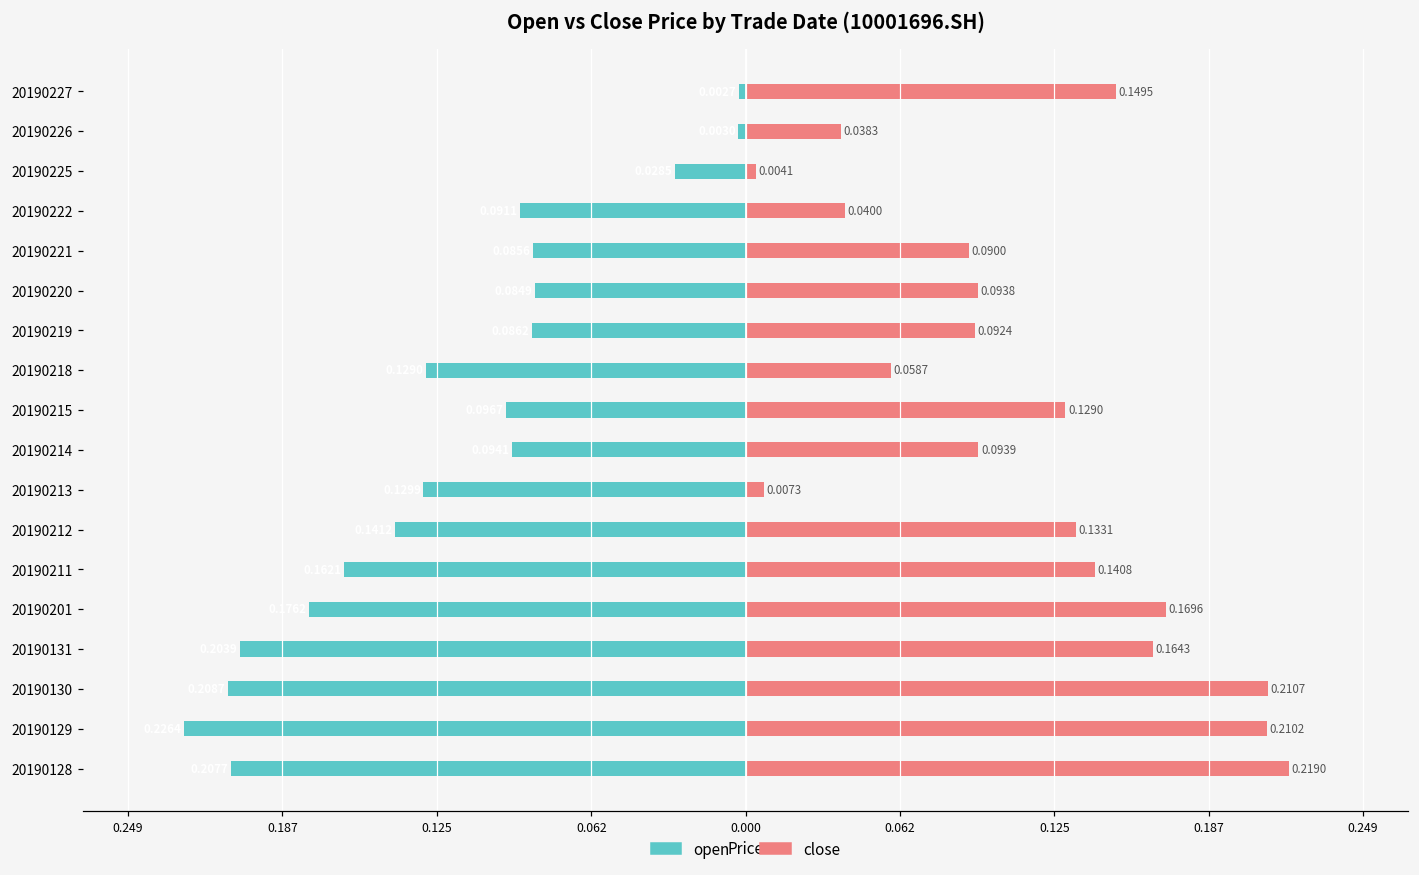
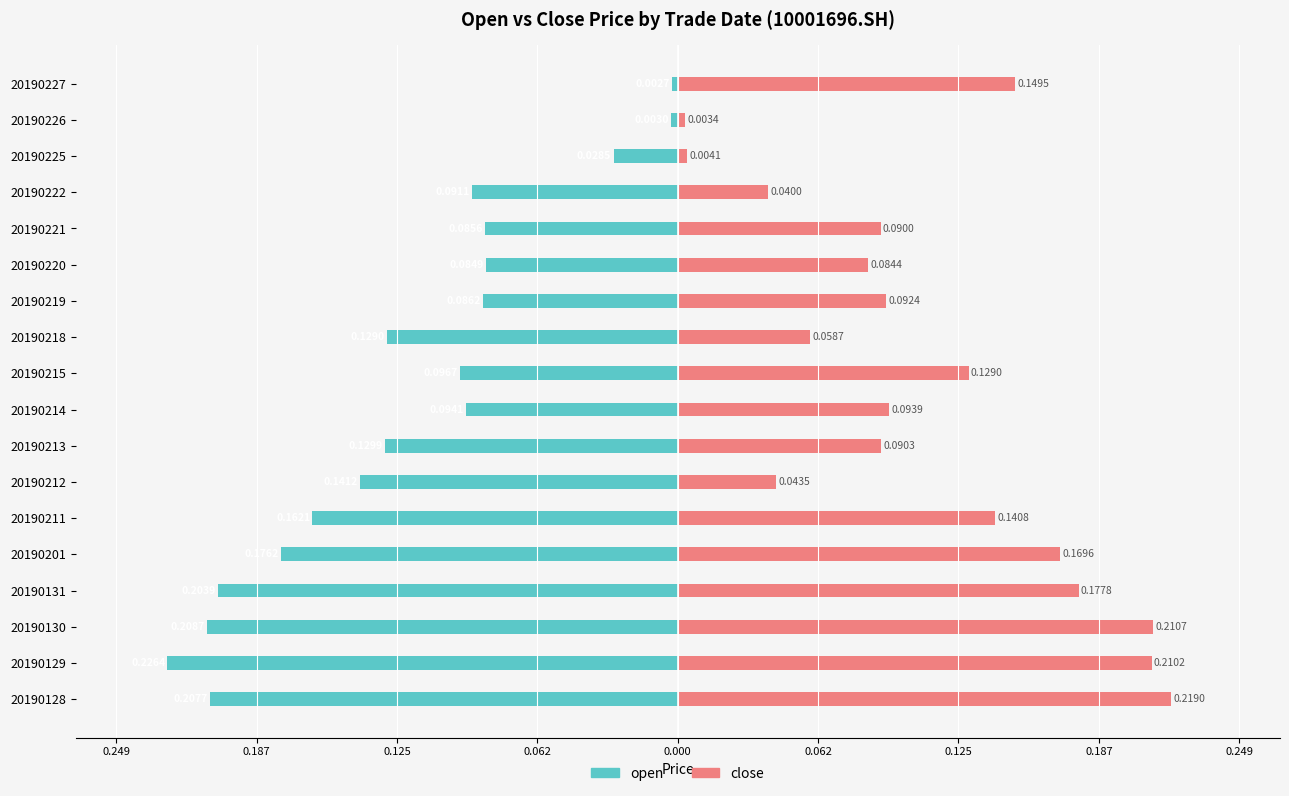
  {
    "close": {
      "20190227": 0.1495,
-     "20190226": 0.0383,
+     "20190226": 0.0034,
      "20190225": 0.0041,
      "20190222": 0.0400,
      "20190221": 0.0900,
-     "20190220": 0.0938,
+     "20190220": 0.0844,
      "20190219": 0.0924,
      "20190218": 0.0587,
      "20190215": 0.1290,
      "20190214": 0.0939,
-     "20190213": 0.0073,
-     "20190212": 0.1331,
+     "20190213": 0.0903,
+     "20190212": 0.0435,
      "20190211": 0.1408,
      "20190201": 0.1696,
-     "20190131": 0.1643,
+     "20190131": 0.1778,
      "20190130": 0.2107,
      "20190129": 0.2102,
      "20190128": 0.2190
    }
  }
